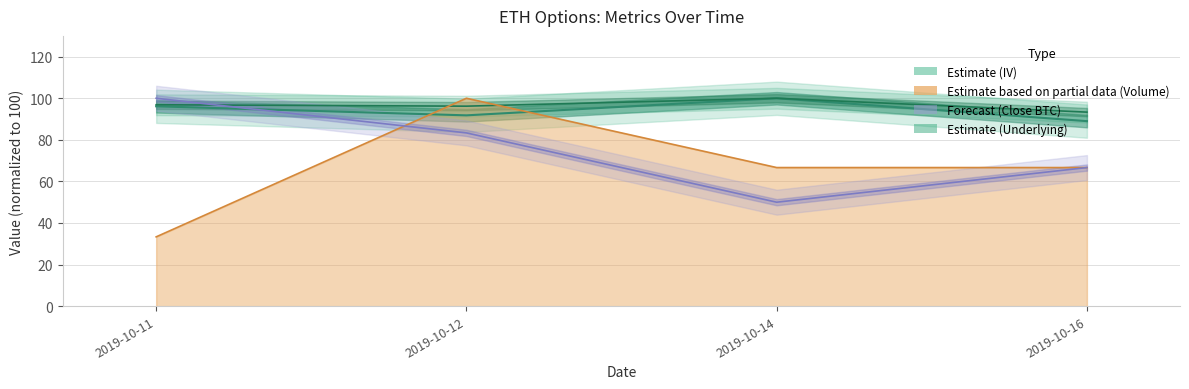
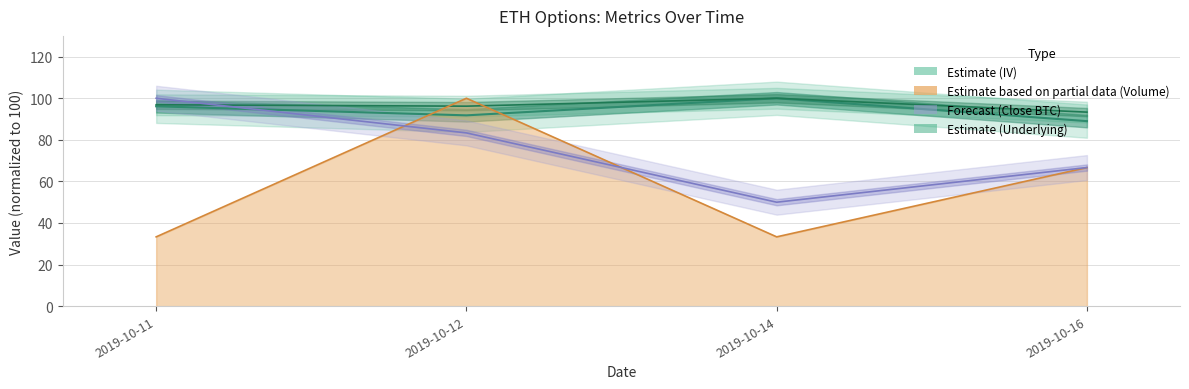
  {
    "Estimate based on partial data (Volume)": {
      "2019-10-11": 33,
-     "2019-10-14": 67
+     "2019-10-14": 33
    }
  }
